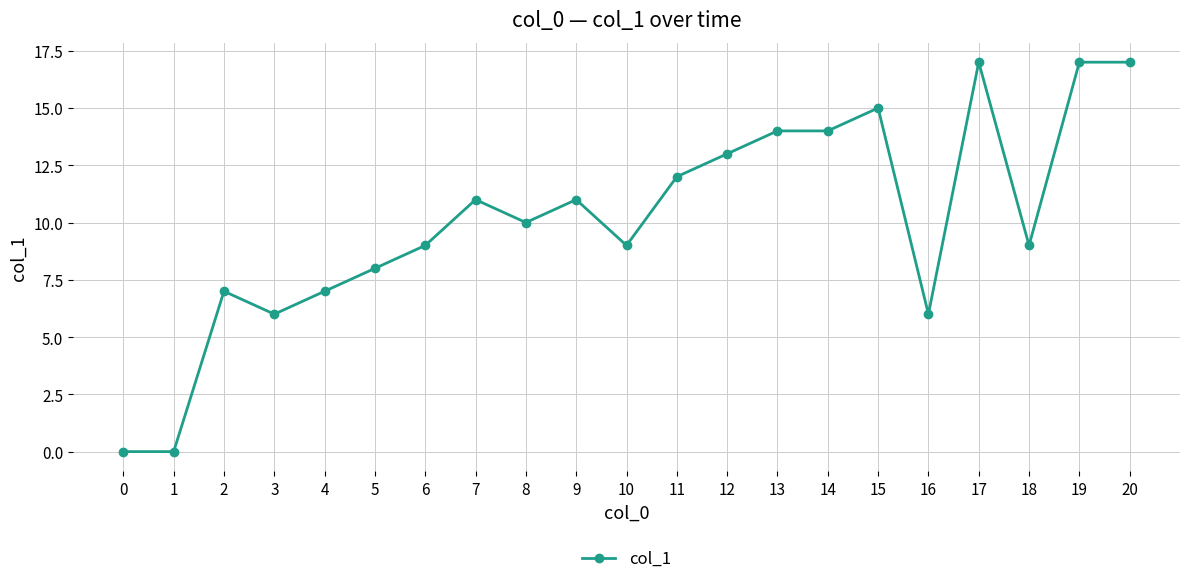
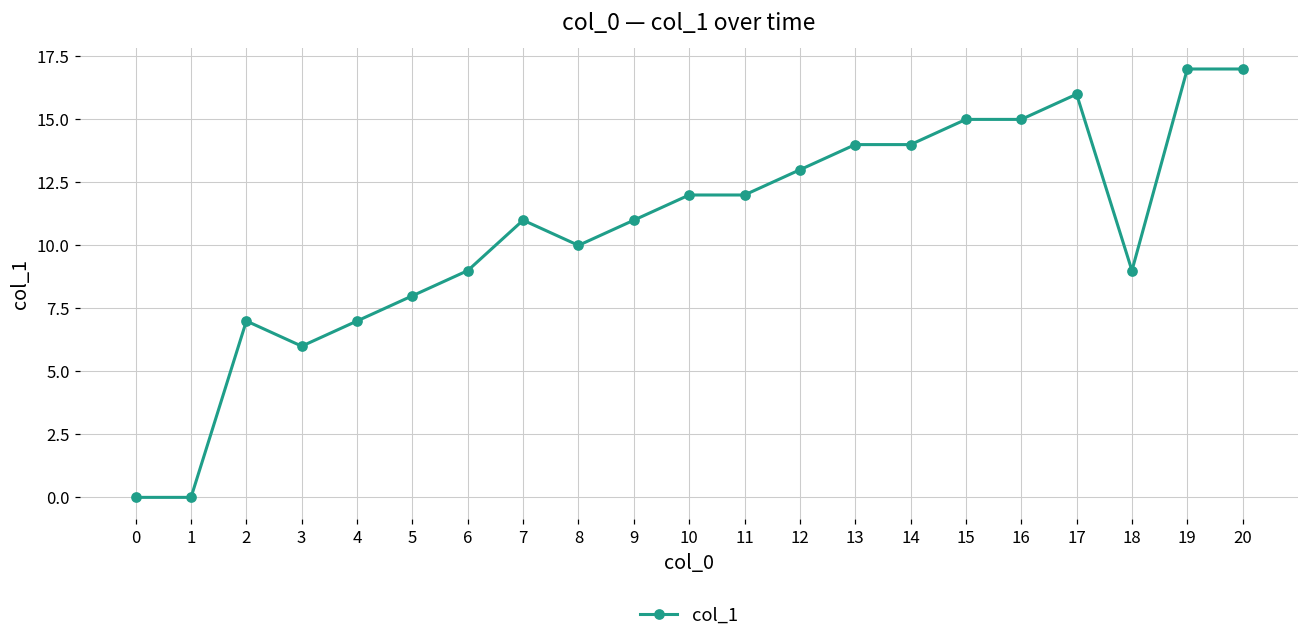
  {
    "0": 0,
    "1": 0,
    "2": 7,
    "3": 6,
    "4": 7,
    "5": 8,
    "6": 9,
    "7": 11,
    "8": 10,
    "9": 11,
-   "10": 9,
+   "10": 12,
    "11": 12,
    "12": 13,
    "13": 14,
    "14": 14,
    "15": 15,
-   "16": 6,
-   "17": 17,
+   "16": 15,
+   "17": 16,
    "18": 9,
    "19": 17,
    "20": 17
  }
